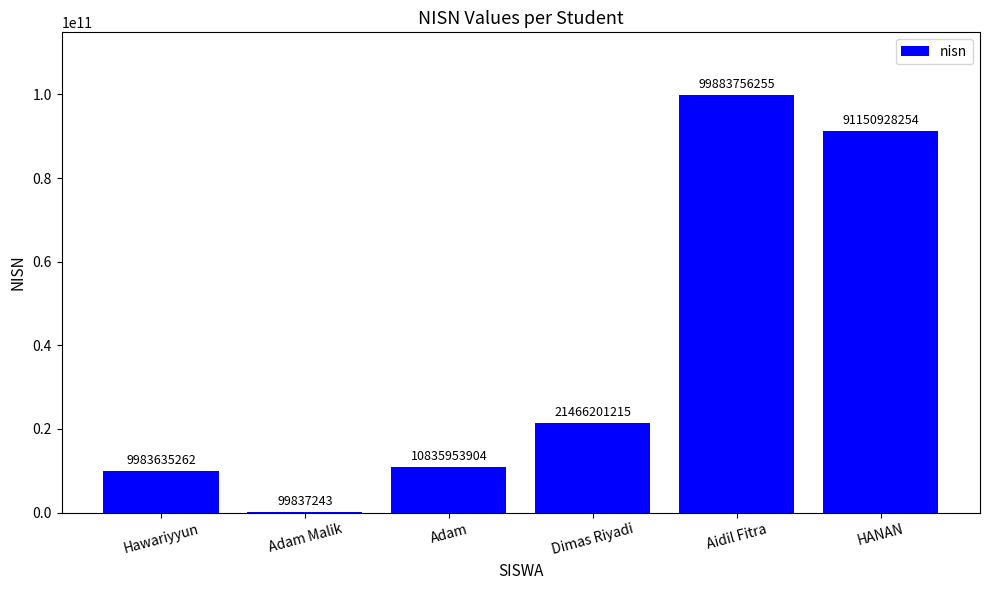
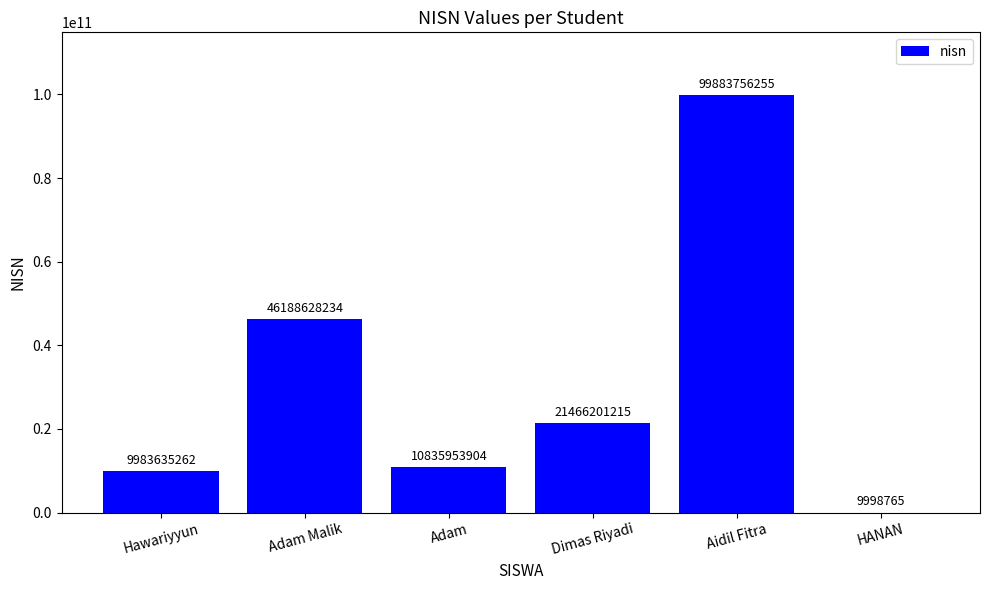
  {
    "Hawariyyun": 9983635262,
-   "Adam Malik": 99837243,
+   "Adam Malik": 46188628234,
    "Adam": 10835953904,
    "Dimas Riyadi": 21466201215,
    "Aidil Fitra": 99883756255,
-   "HANAN": 91150928254
+   "HANAN": 9998765
  }
